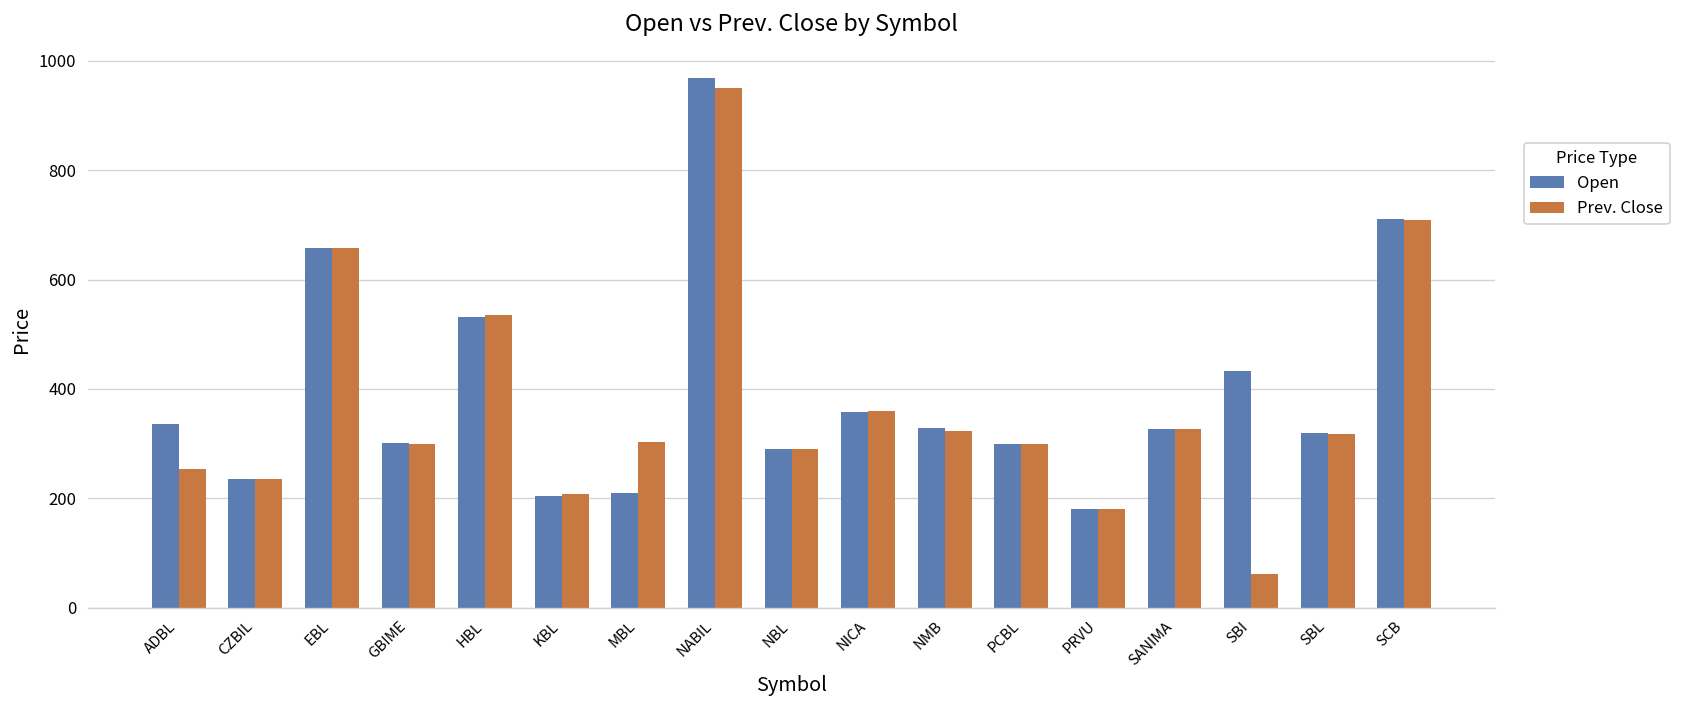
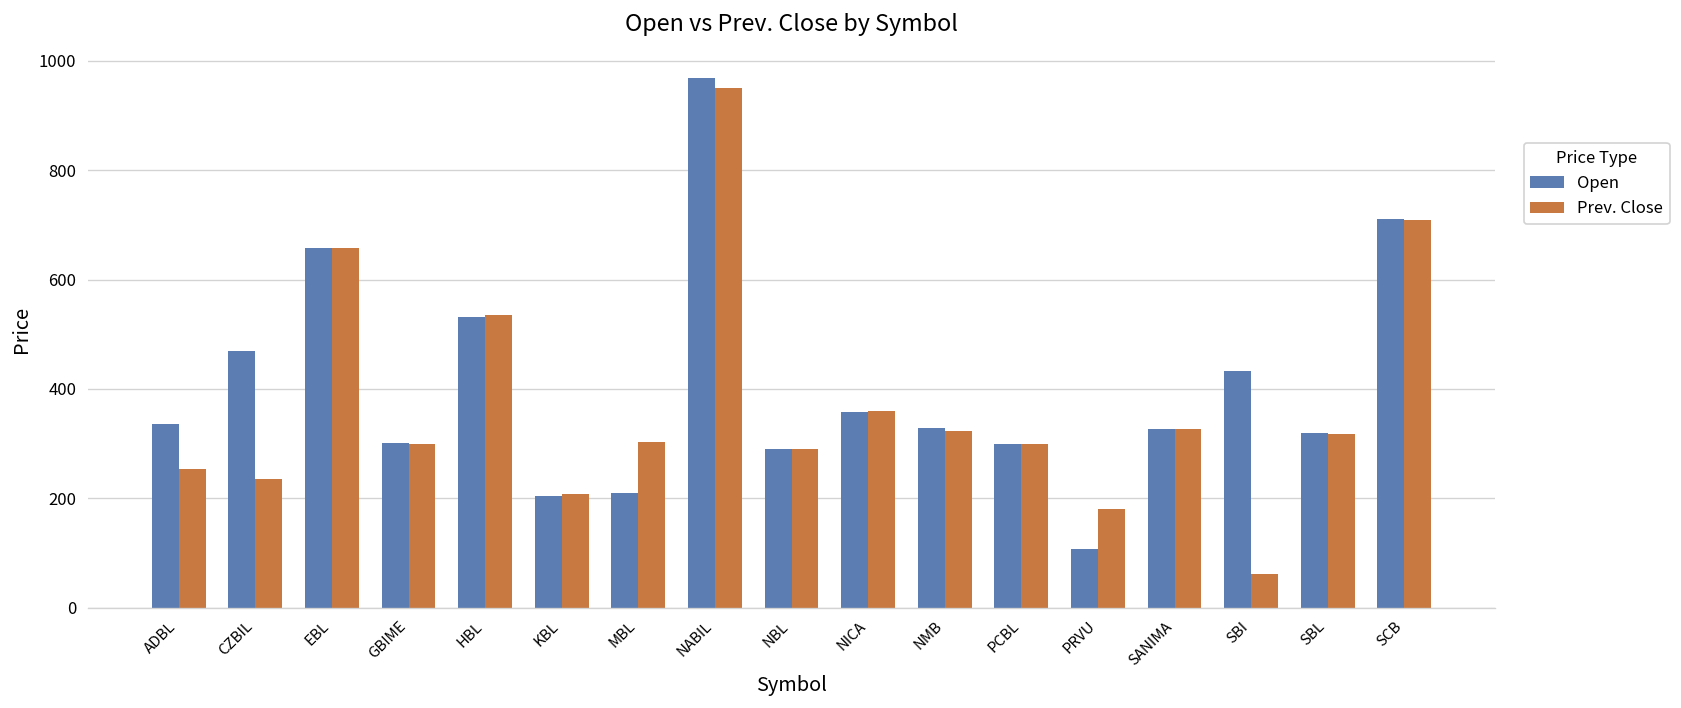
  {
    "Open": {
      "ADBL": 340,
-     "CZBIL": 240,
+     "CZBIL": 470,
      "EBL": 660,
      "GBIME": 300,
      "HBL": 530,
      "KBL": 210,
      "MBL": 210,
      "NABIL": 970,
      "NBL": 290,
      "NICA": 360,
      "NMB": 330,
      "PCBL": 300,
-     "PRVU": 180,
+     "PRVU": 110,
      "SANIMA": 330,
      "SBI": 430,
      "SBL": 320,
      "SCB": 710
    },
    "Prev. Close": {
      "ADBL": 250,
      "CZBIL": 240,
      "EBL": 660,
      "GBIME": 300,
      "HBL": 540,
      "KBL": 210,
      "MBL": 300,
      "NABIL": 950,
      "NBL": 290,
      "NICA": 360,
      "NMB": 320,
      "PCBL": 300,
      "PRVU": 180,
      "SANIMA": 330,
      "SBI": 60,
      "SBL": 320,
      "SCB": 710
    }
  }
